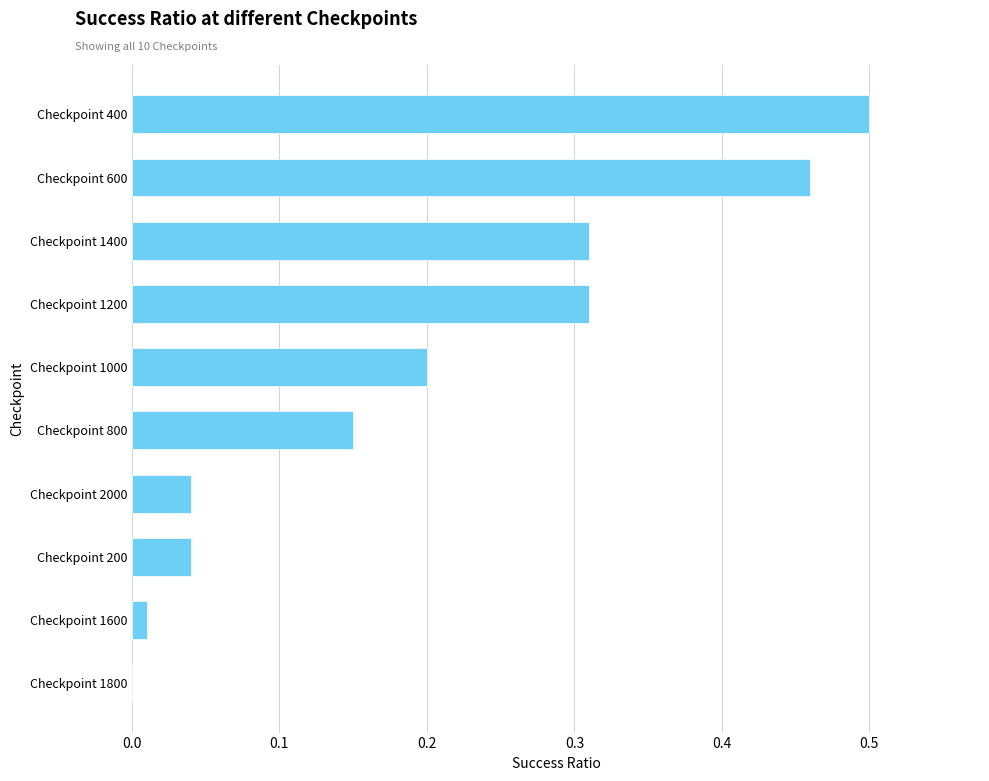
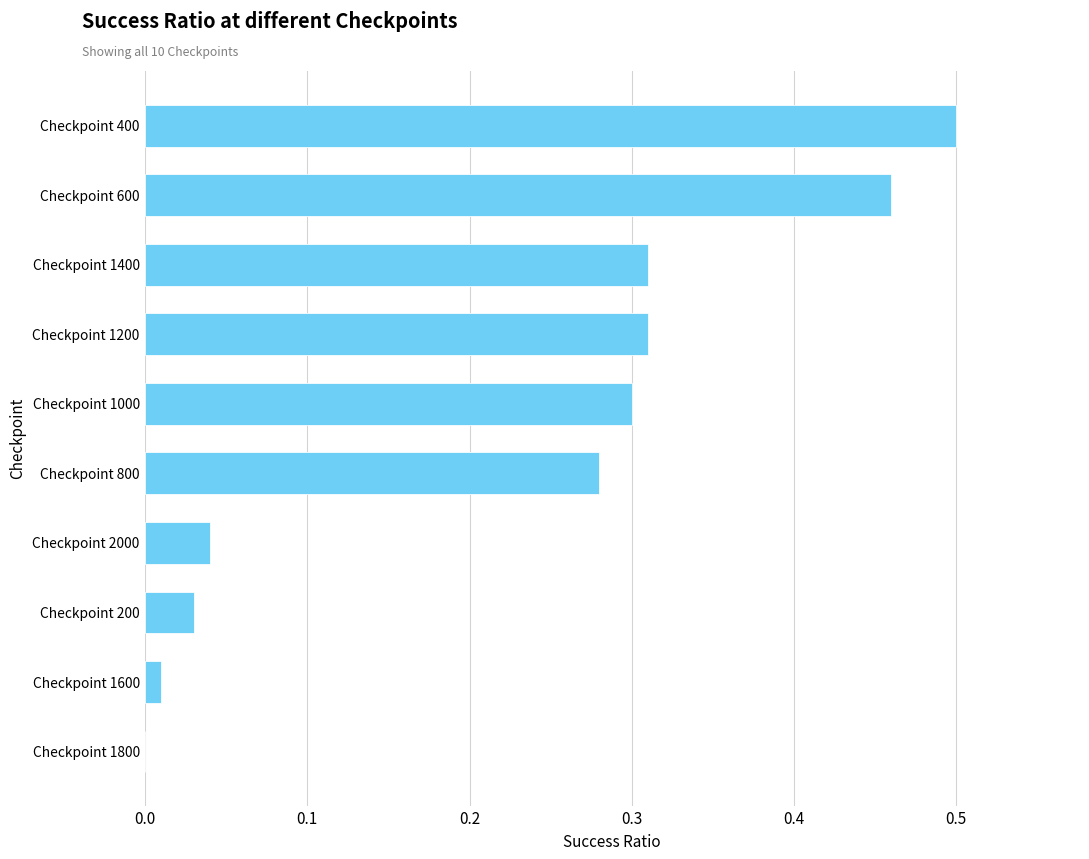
  {
    "Checkpoint 400": 0.50,
    "Checkpoint 600": 0.46,
    "Checkpoint 1400": 0.31,
    "Checkpoint 1200": 0.31,
-   "Checkpoint 1000": 0.2,
-   "Checkpoint 800": 0.15,
+   "Checkpoint 1000": 0.3,
+   "Checkpoint 800": 0.28,
    "Checkpoint 2000": 0.04,
-   "Checkpoint 200": 0.04,
+   "Checkpoint 200": 0.03,
    "Checkpoint 1600": 0.01,
    "Checkpoint 1800": 0.00
  }
